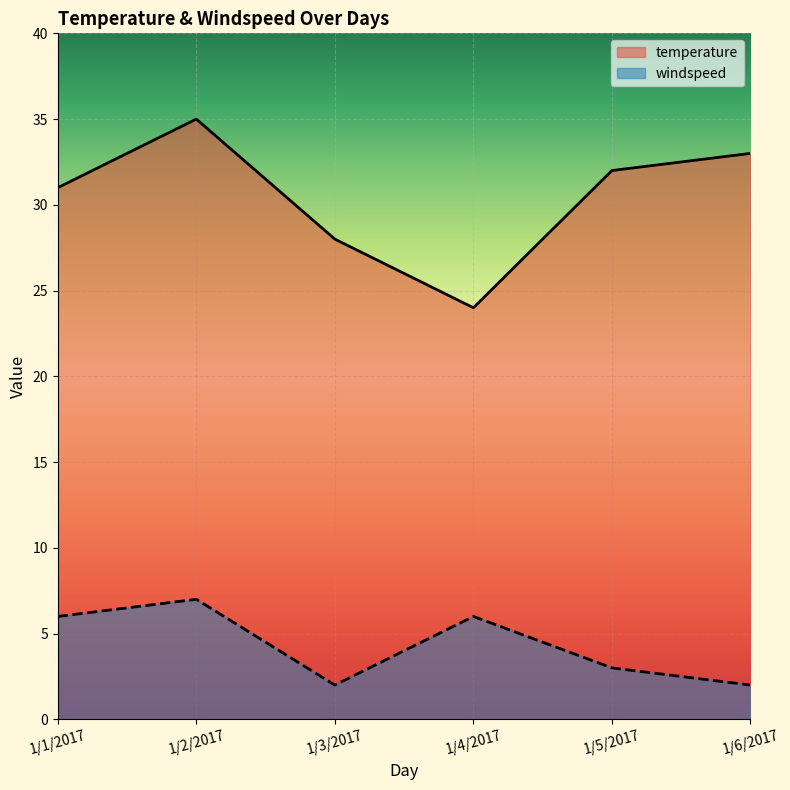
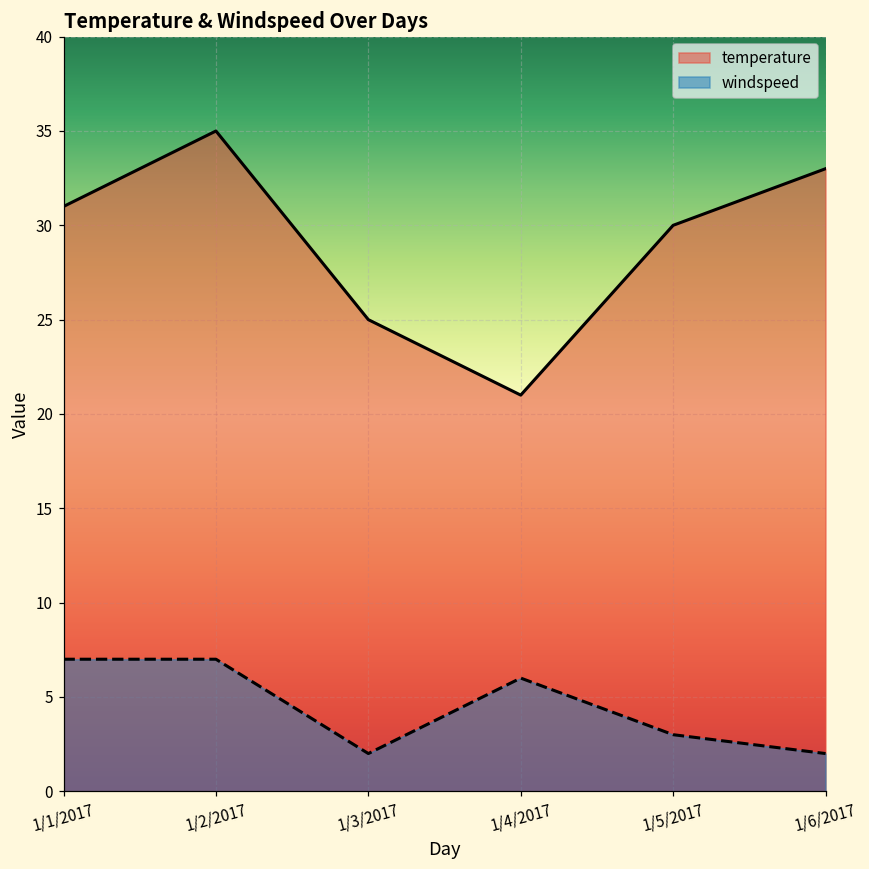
  {
    "temperature": {
      "1/1/2017": 31,
      "1/2/2017": 35,
-     "1/3/2017": 28,
-     "1/4/2017": 24,
-     "1/5/2017": 32,
+     "1/3/2017": 25,
+     "1/4/2017": 21,
+     "1/5/2017": 30,
      "1/6/2017": 33
    },
    "windspeed": {
-     "1/1/2017": 6,
+     "1/1/2017": 7,
      "1/2/2017": 7,
      "1/3/2017": 2,
      "1/4/2017": 6,
      "1/5/2017": 3,
      "1/6/2017": 2
    }
  }
